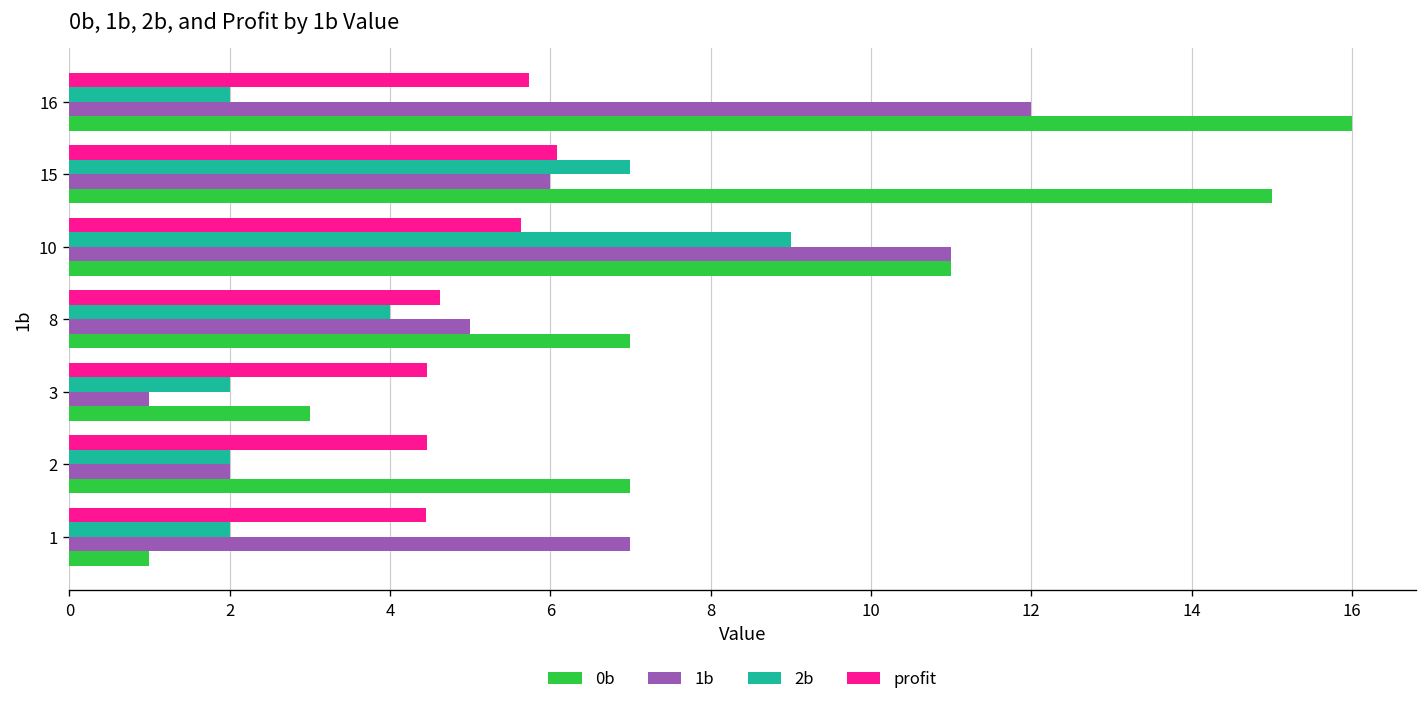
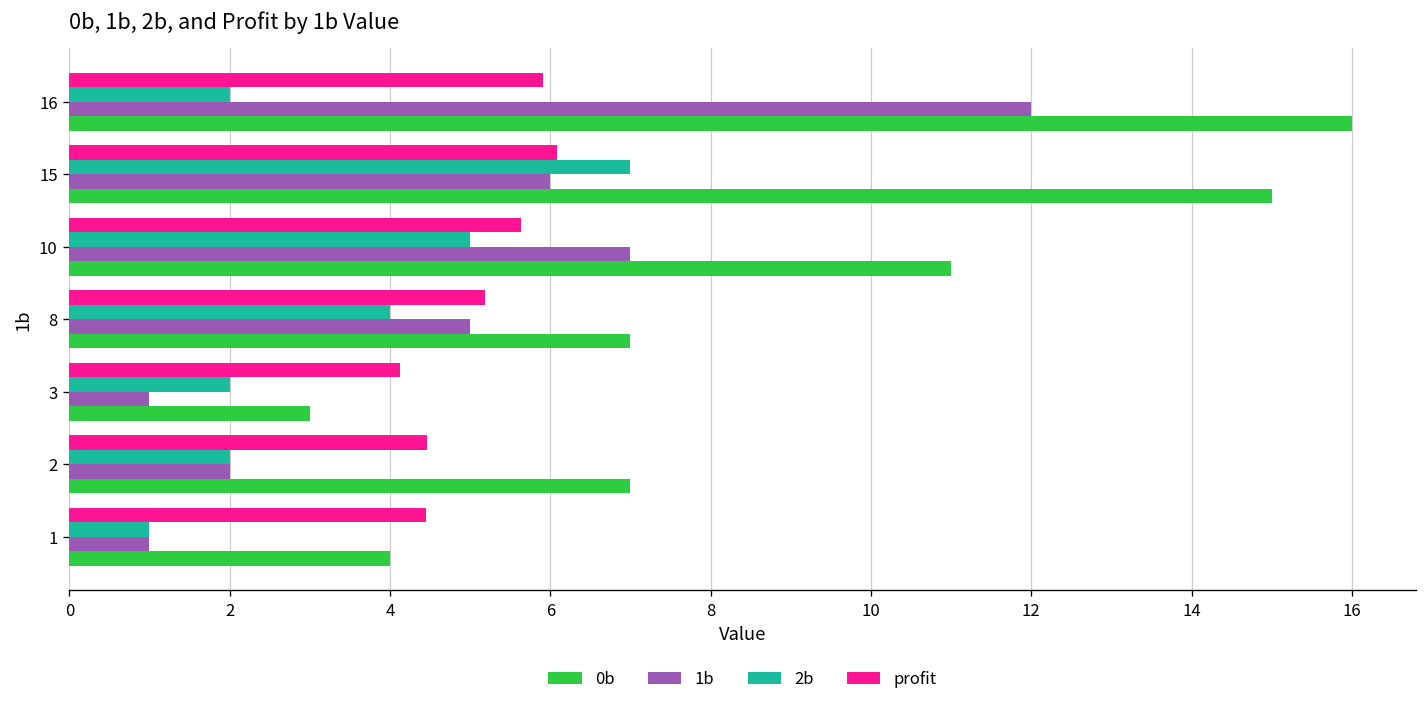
  {
    "0b": {
      "16": 16,
      "15": 15,
      "10": 11,
      "8": 7,
      "3": 3,
      "2": 7,
-     "1": 1
+     "1": 4
    },
    "1b": {
      "16": 12,
      "15": 6,
-     "10": 11,
+     "10": 7,
      "8": 5,
      "3": 1,
      "2": 2,
-     "1": 7
+     "1": 1
    },
    "2b": {
      "16": 2,
      "15": 7,
-     "10": 9,
+     "10": 5,
      "8": 4,
      "3": 2,
      "2": 2,
-     "1": 2
+     "1": 1
    },
    "profit": {
-     "16": 5.7,
+     "16": 5.9,
      "15": 6.1,
      "10": 5.6,
-     "8": 4.6,
-     "3": 4.5,
+     "8": 5.2,
+     "3": 4.1,
      "2": 4.5,
      "1": 4.5
    }
  }
